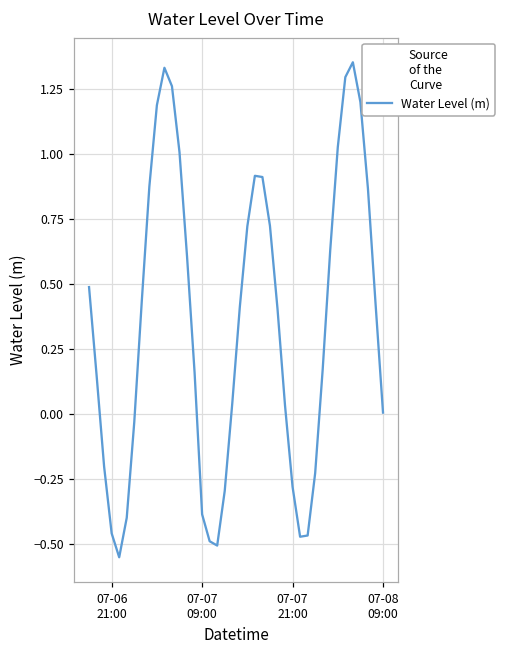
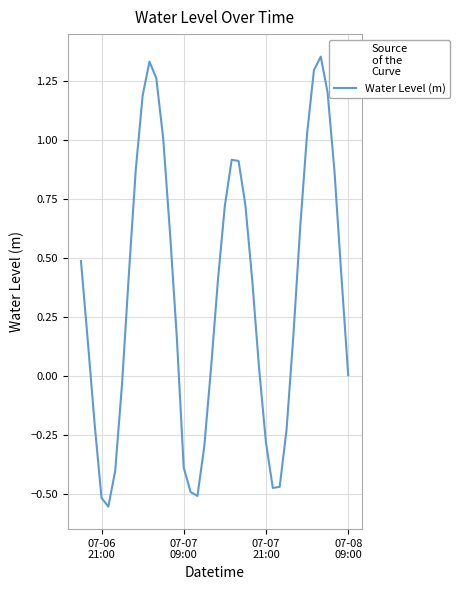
  {
-   "07-06 21:00": -0.46,
+   "07-06 21:00": -0.51,
    "07-07 09:00": -0.39,
    "07-07 21:00": -0.28,
    "07-08 09:00": 0.00
  }
